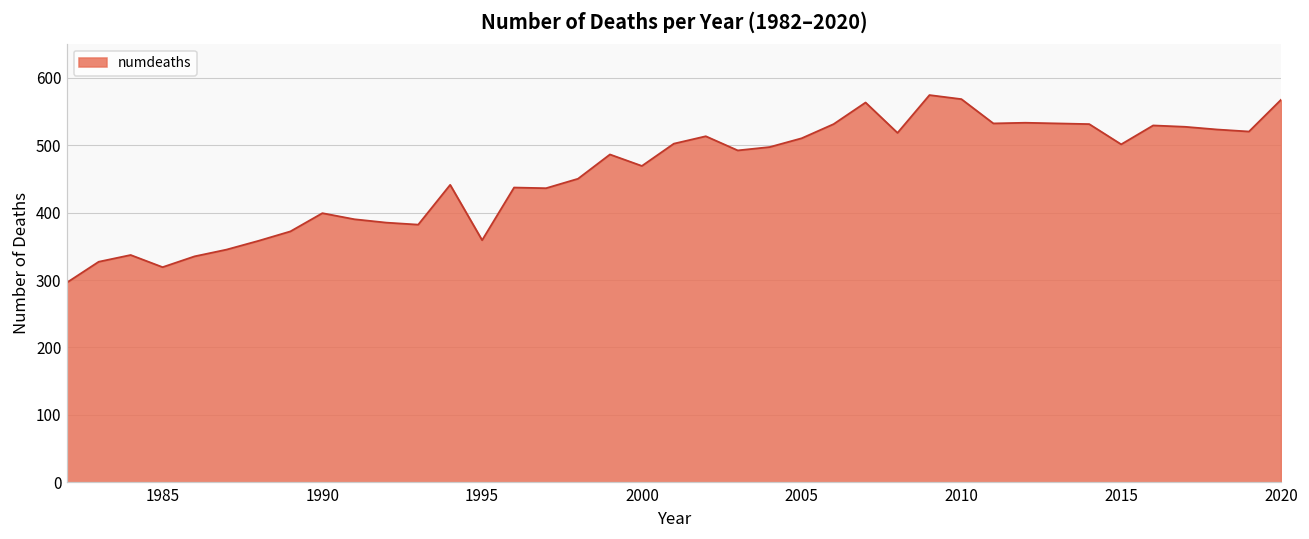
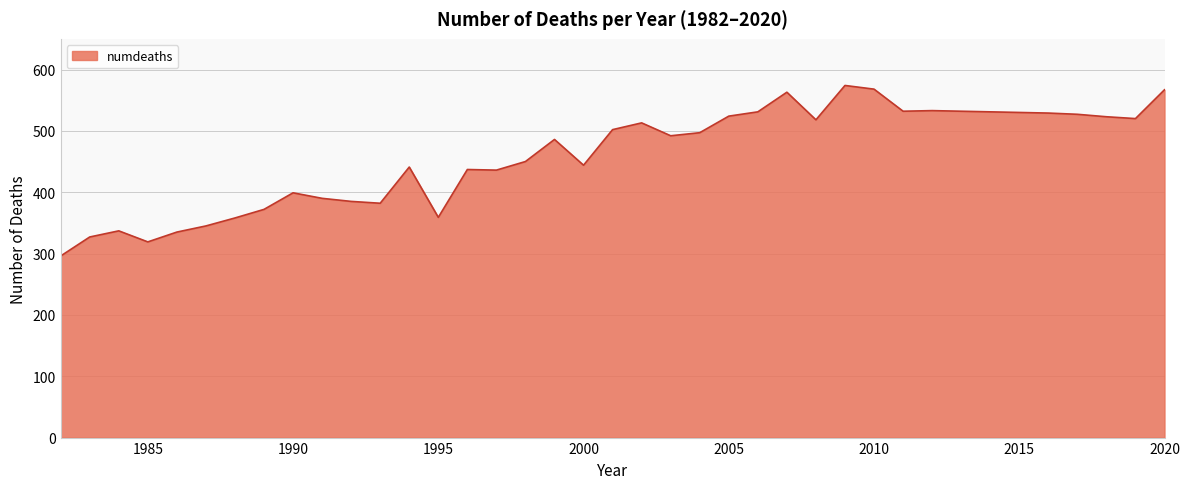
  {
    "1985": 320,
    "1990": 400,
    "1995": 360,
-   "2000": 470,
-   "2005": 510,
+   "2000": 440,
+   "2005": 520,
    "2010": 570,
-   "2015": 500,
+   "2015": 530,
    "2020": 570
  }
